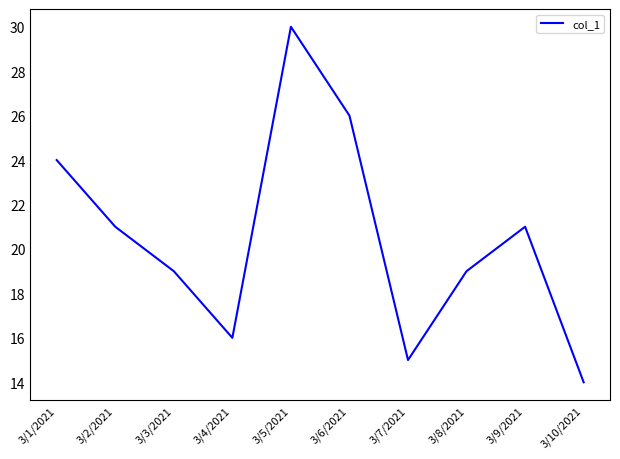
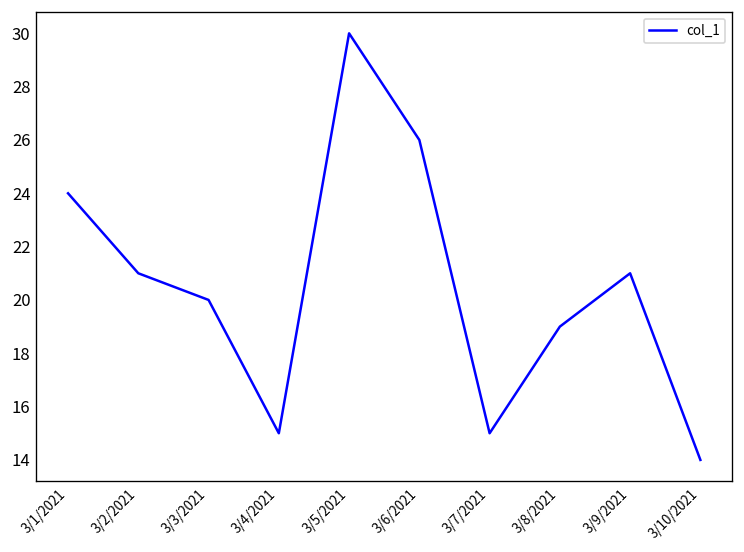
  {
    "3/1/2021": 24,
    "3/2/2021": 21,
-   "3/3/2021": 19,
-   "3/4/2021": 16,
+   "3/3/2021": 20,
+   "3/4/2021": 15,
    "3/5/2021": 30,
    "3/6/2021": 26,
    "3/7/2021": 15,
    "3/8/2021": 19,
    "3/9/2021": 21,
    "3/10/2021": 14
  }
